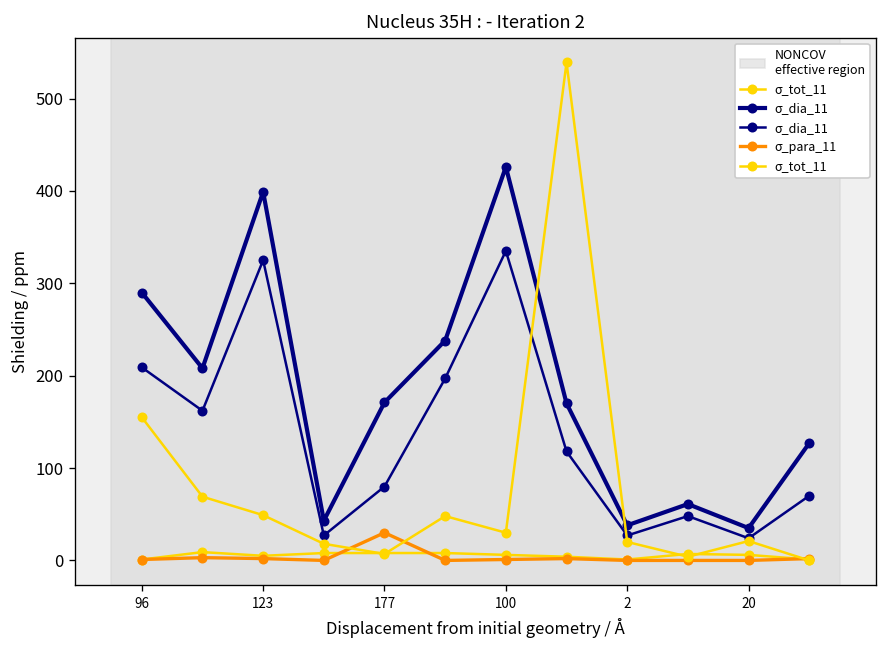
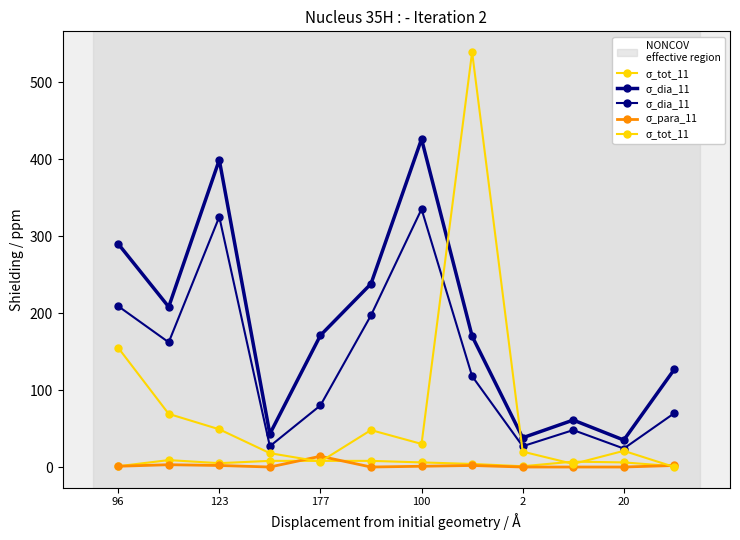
  {
    "σ_para_11": {
-     "177": 30,
+     "177": 10,
      "100": 0,
      "20": 0
    }
  }
